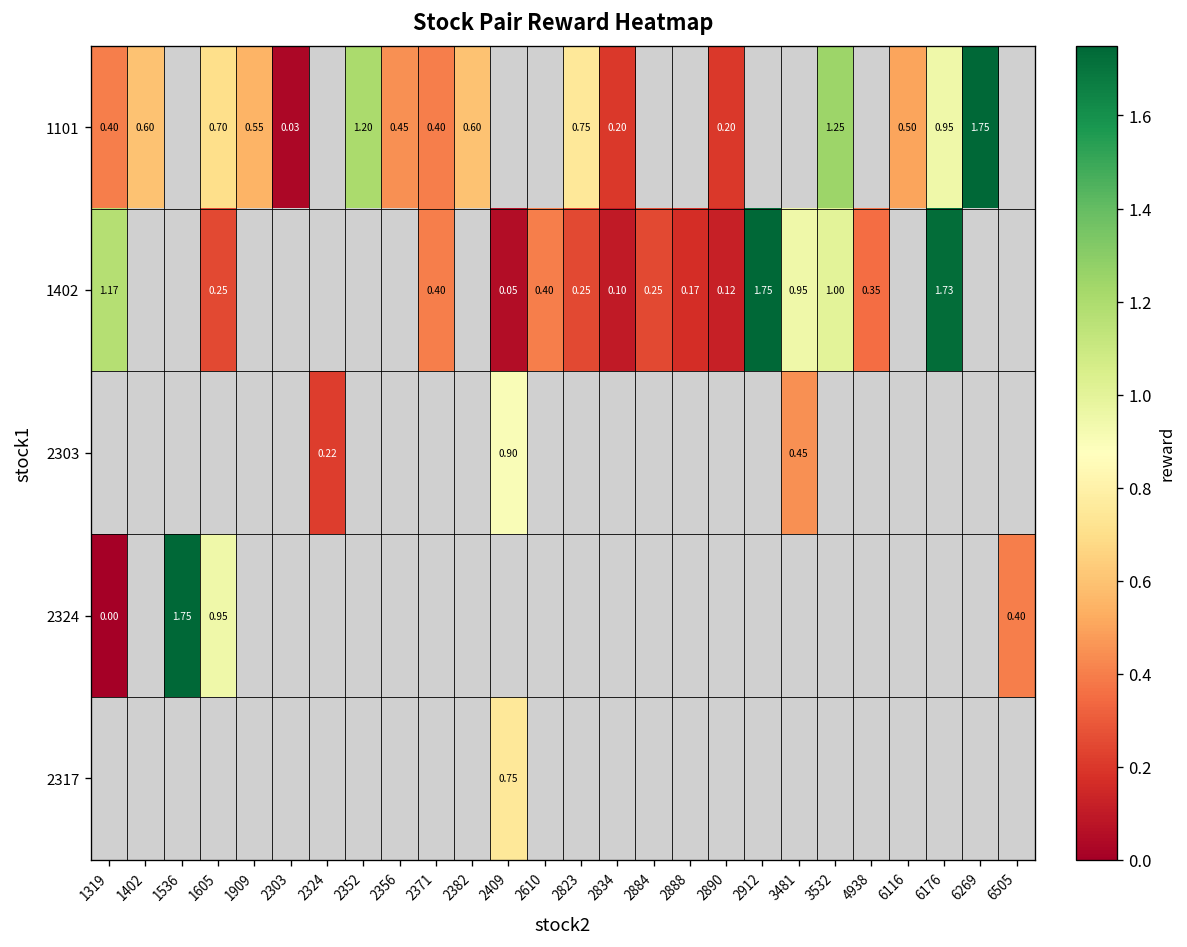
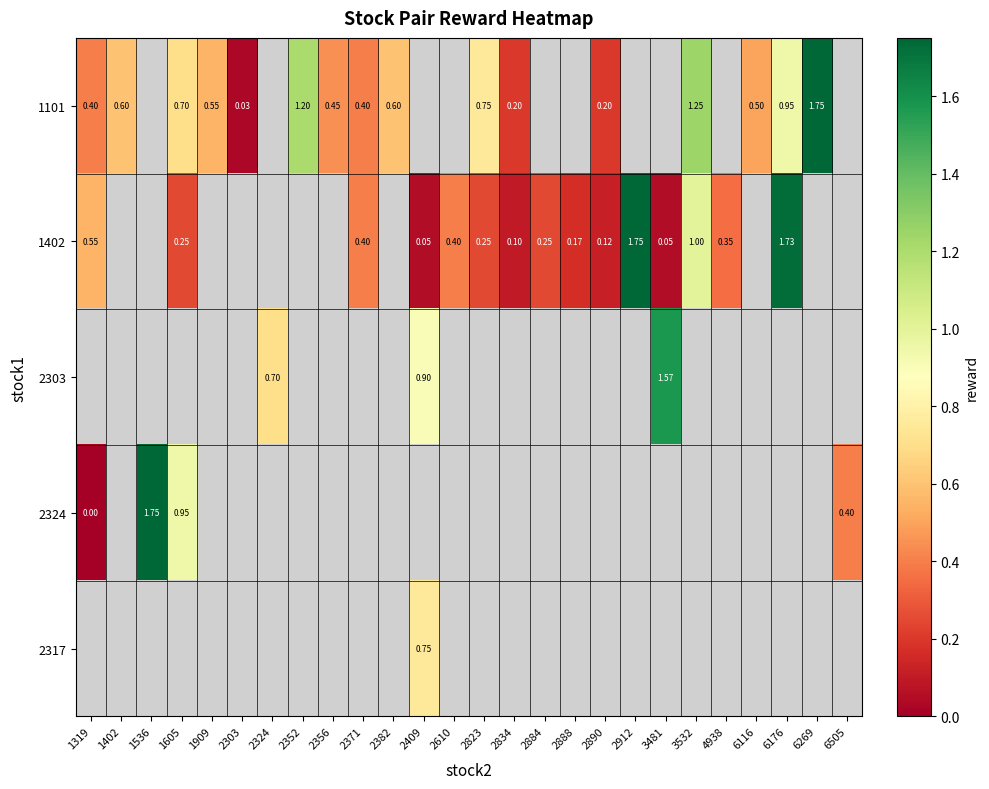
  {
    "1101": {
      "1319": 0.40,
      "1402": 0.60,
      "1605": 0.70,
      "1909": 0.55,
      "2303": 0.03,
      "2352": 1.20,
      "2356": 0.45,
      "2371": 0.40,
      "2382": 0.60,
      "2823": 0.75,
      "2834": 0.20,
      "2890": 0.20,
      "3532": 1.25,
      "6116": 0.50,
      "6176": 0.95,
      "6269": 1.75
    },
    "1402": {
-     "1319": 1.17,
+     "1319": 0.55,
      "1605": 0.25,
      "2371": 0.40,
      "2409": 0.05,
      "2610": 0.40,
      "2823": 0.25,
      "2834": 0.10,
      "2884": 0.25,
      "2888": 0.17,
      "2890": 0.12,
      "2912": 1.75,
-     "3481": 0.95,
+     "3481": 0.05,
      "3532": 1.00,
      "4938": 0.35,
      "6176": 1.73
    },
    "2303": {
-     "2324": 0.22,
+     "2324": 0.70,
      "2409": 0.90,
-     "3481": 0.45
+     "3481": 1.57
    },
    "2324": {
      "1319": 0.00,
      "1536": 1.75,
      "1605": 0.95,
      "6505": 0.40
    },
    "2317": {
      "2409": 0.75
    }
  }
